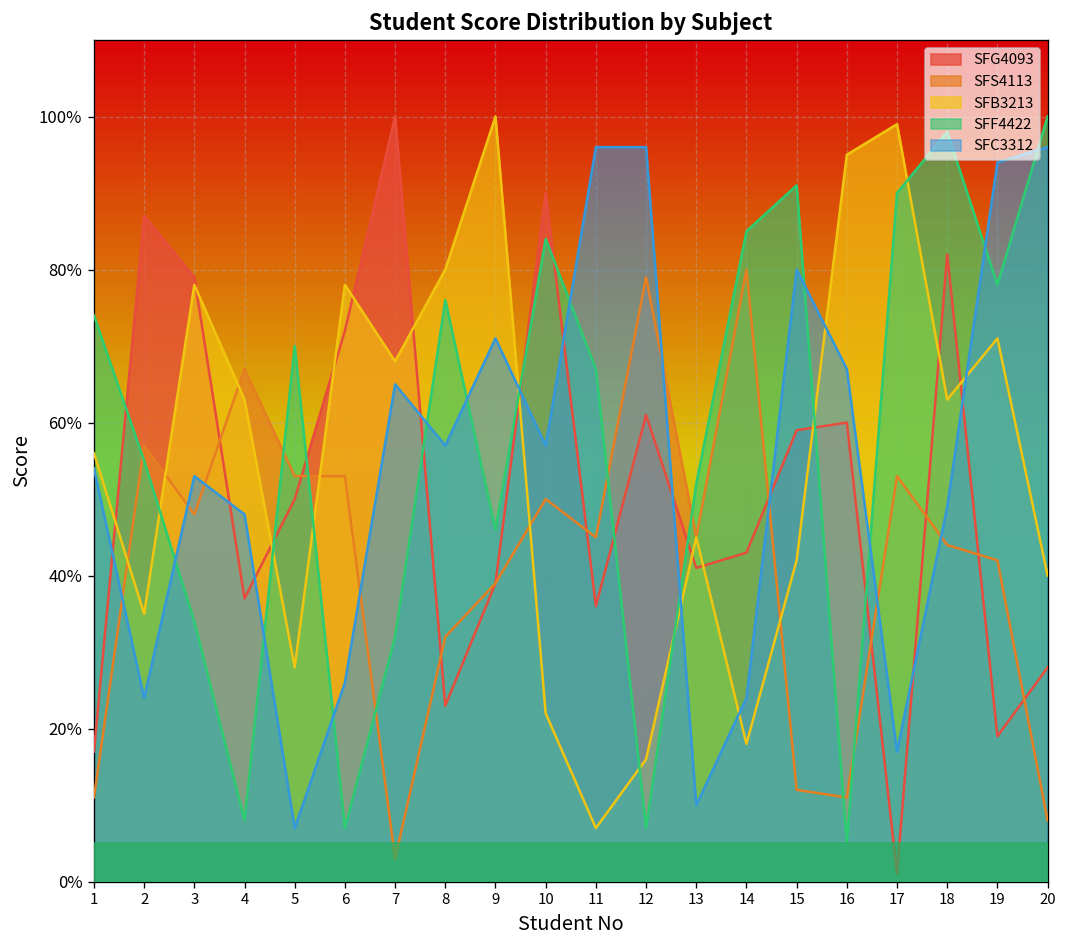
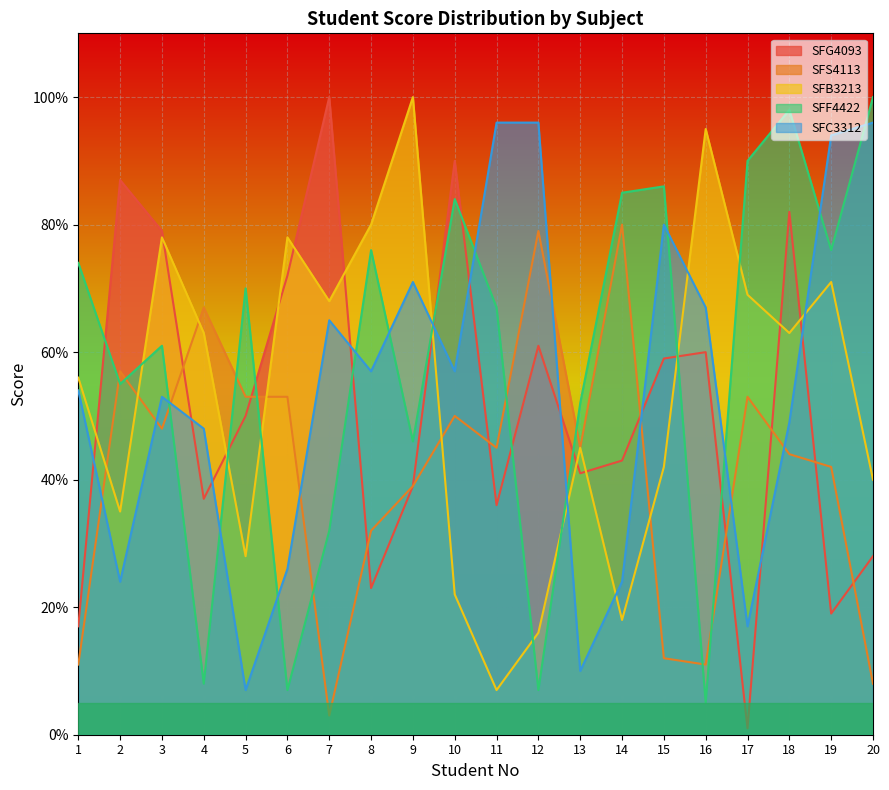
  {
    "SFB3213": {
      "1": "56%",
      "2": "35%",
      "3": "78%",
      "4": "63%",
      "5": "28%",
      "6": "78%",
      "7": "68%",
      "8": "80%",
      "9": "100%",
      "10": "22%",
      "11": "7%",
      "12": "16%",
      "14": "18%",
      "15": "42%",
      "16": "95%",
-     "17": "99%",
+     "17": "69%",
      "18": "63%",
      "19": "71%",
      "20": "40%"
    },
    "SFF4422": {
      "1": "74%",
      "2": "55%",
-     "3": "34%",
+     "3": "61%",
      "4": "8%",
      "5": "70%",
      "6": "7%",
      "7": "32%",
      "8": "76%",
      "9": "46%",
      "10": "84%",
      "11": "67%",
      "12": "7%",
      "13": "52%",
      "14": "85%",
-     "15": "91%",
+     "15": "86%",
      "17": "90%",
-     "19": "78%",
+     "19": "76%",
      "20": "100%"
    },
    "SFC3312": {
      "1": "54%",
      "2": "24%",
      "3": "53%",
      "4": "48%",
      "5": "7%",
      "6": "26%",
      "7": "65%",
      "8": "57%",
      "9": "71%",
      "10": "57%",
      "11": "96%",
      "12": "96%",
      "13": "10%",
      "14": "24%",
      "15": "80%",
      "16": "67%",
      "17": "17%",
      "18": "49%",
      "20": "96%"
    }
  }
